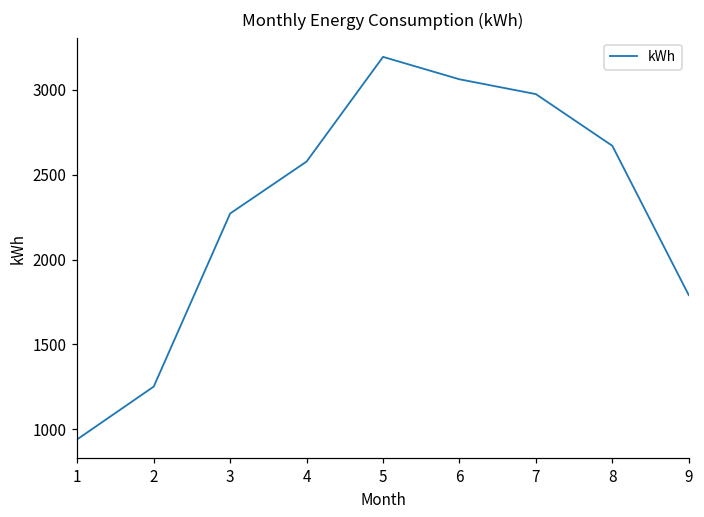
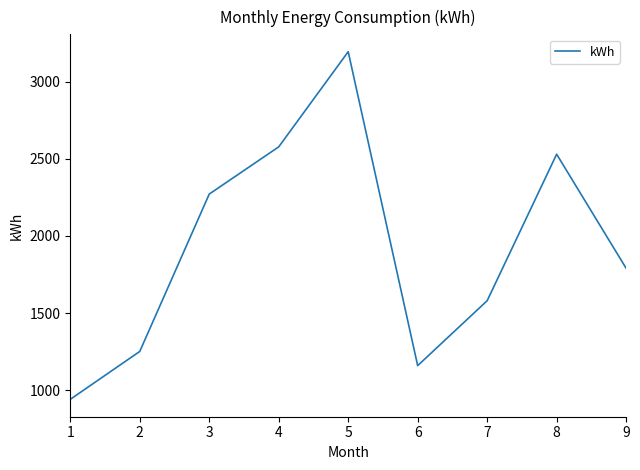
  {
    "1": 940,
    "2": 1250,
    "3": 2270,
    "4": 2580,
    "5": 3190,
-   "6": 3060,
-   "7": 2970,
-   "8": 2670,
+   "6": 1160,
+   "7": 1580,
+   "8": 2530,
    "9": 1790
  }
